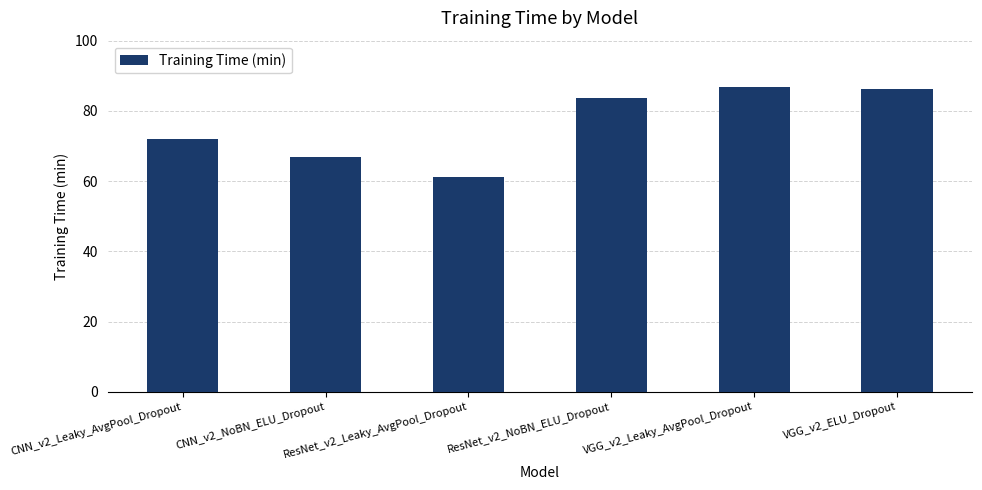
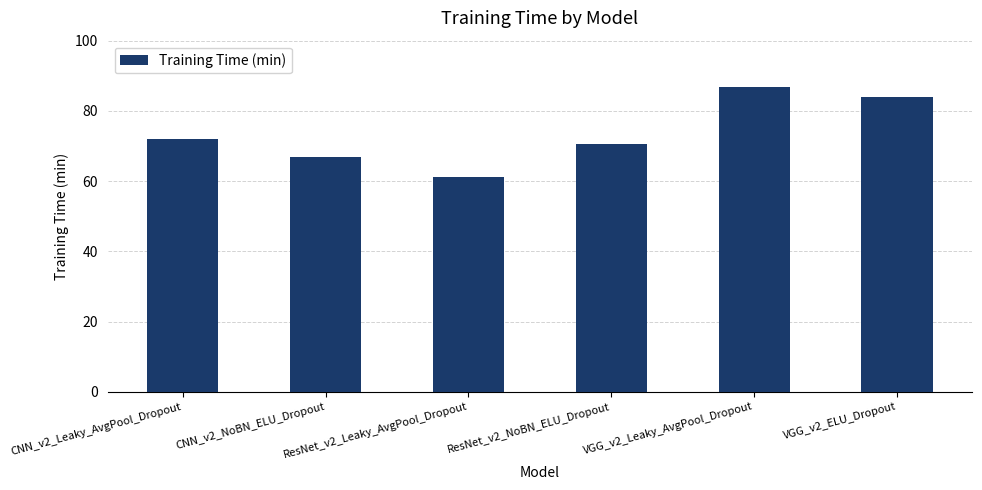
  {
    "CNN_v2_Leaky_AvgPool_Dropout": 72,
    "CNN_v2_NoBN_ELU_Dropout": 67,
    "ResNet_v2_Leaky_AvgPool_Dropout": 61,
-   "ResNet_v2_NoBN_ELU_Dropout": 84,
+   "ResNet_v2_NoBN_ELU_Dropout": 71,
    "VGG_v2_Leaky_AvgPool_Dropout": 87,
-   "VGG_v2_ELU_Dropout": 86
+   "VGG_v2_ELU_Dropout": 84
  }
